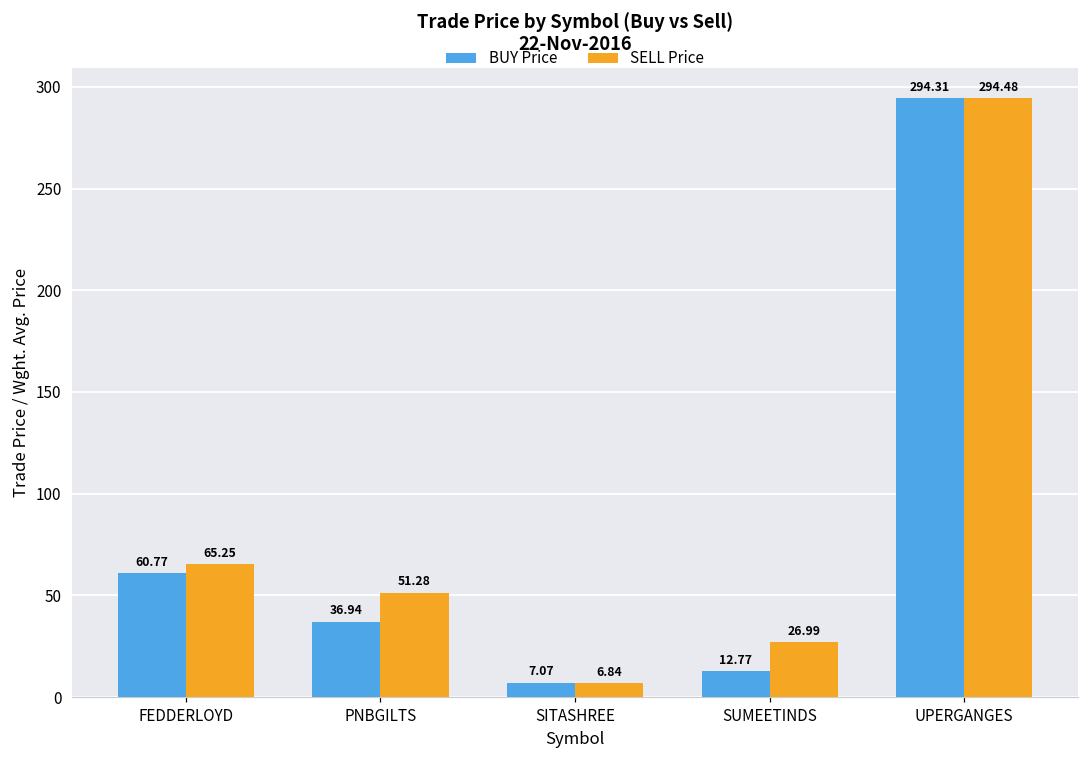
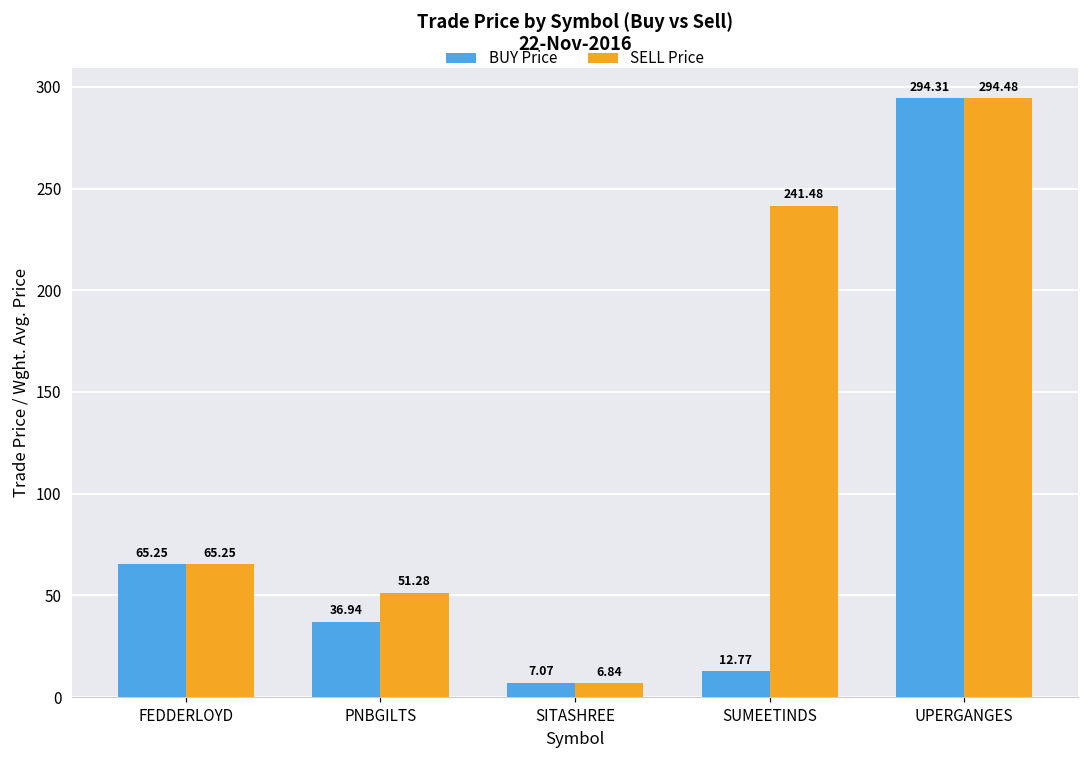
  {
    "BUY Price": {
-     "FEDDERLOYD": 60.77,
+     "FEDDERLOYD": 65.25,
      "PNBGILTS": 36.94,
      "SITASHREE": 7.07,
      "SUMEETINDS": 12.77,
      "UPERGANGES": 294.31
    },
    "SELL Price": {
      "FEDDERLOYD": 65.25,
      "PNBGILTS": 51.28,
      "SITASHREE": 6.84,
-     "SUMEETINDS": 26.99,
+     "SUMEETINDS": 241.48,
      "UPERGANGES": 294.48
    }
  }
